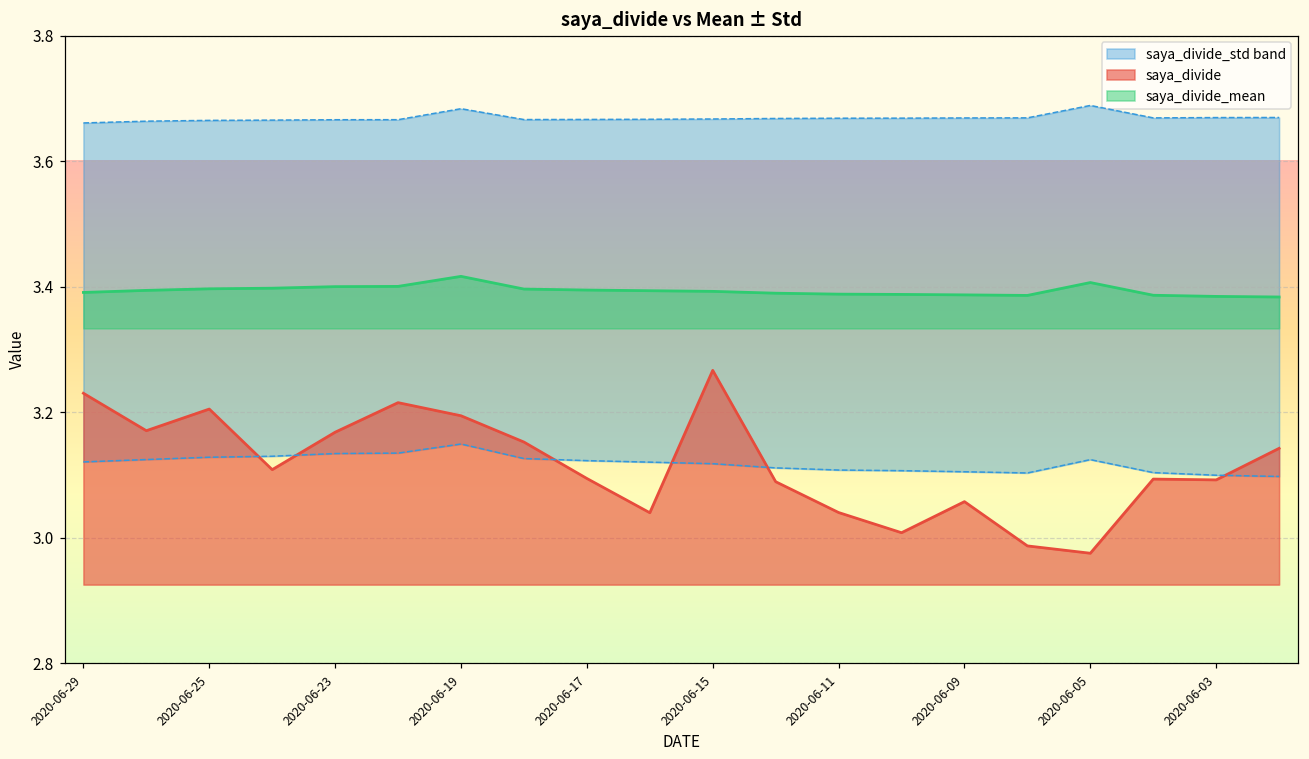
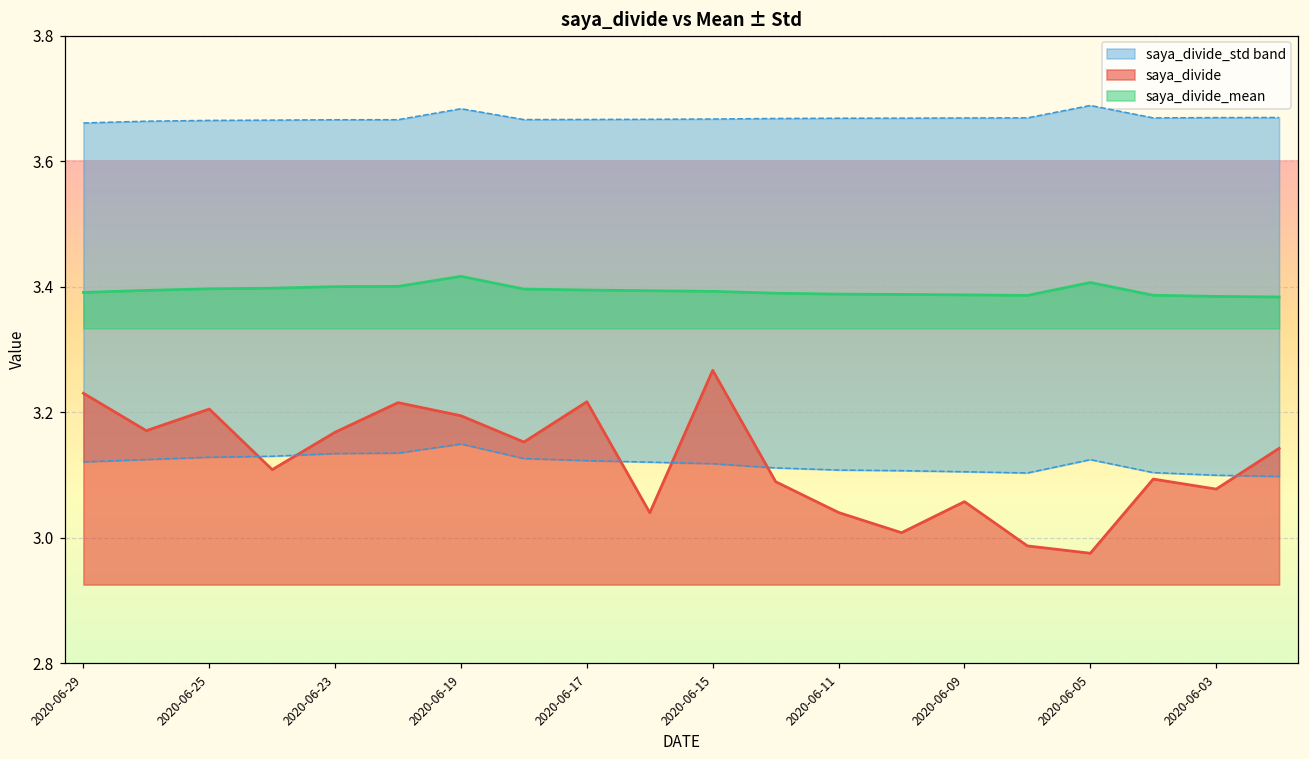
  {
    "saya_divide": {
      "2020-06-29": 3.23,
      "2020-06-25": 3.21,
      "2020-06-23": 3.17,
      "2020-06-19": 3.19,
-     "2020-06-17": 3.09,
+     "2020-06-17": 3.22,
      "2020-06-15": 3.27,
      "2020-06-11": 3.04,
      "2020-06-09": 3.06,
      "2020-06-05": 2.98,
-     "2020-06-03": 3.09
+     "2020-06-03": 3.08
    },
    "saya_divide_mean": {
      "2020-06-29": 3.39,
      "2020-06-25": 3.40,
      "2020-06-23": 3.40,
      "2020-06-19": 3.42,
      "2020-06-17": 3.39,
      "2020-06-15": 3.39,
      "2020-06-11": 3.39,
      "2020-06-09": 3.39,
      "2020-06-05": 3.41,
      "2020-06-03": 3.38
    }
  }
